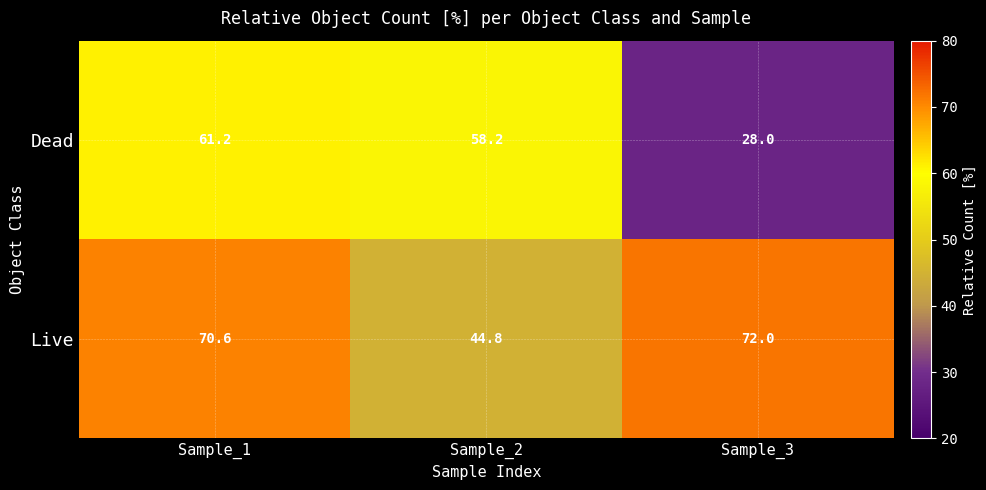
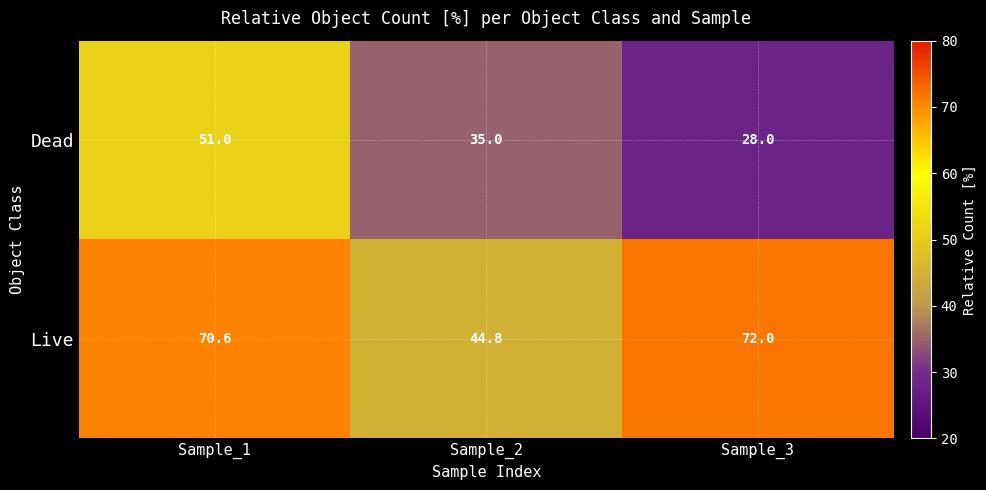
  {
    "Dead": {
-     "Sample_1": 61.2,
-     "Sample_2": 58.2,
+     "Sample_1": 51.0,
+     "Sample_2": 35.0,
      "Sample_3": 28.0
    },
    "Live": {
      "Sample_1": 70.6,
      "Sample_2": 44.8,
      "Sample_3": 72.0
    }
  }
